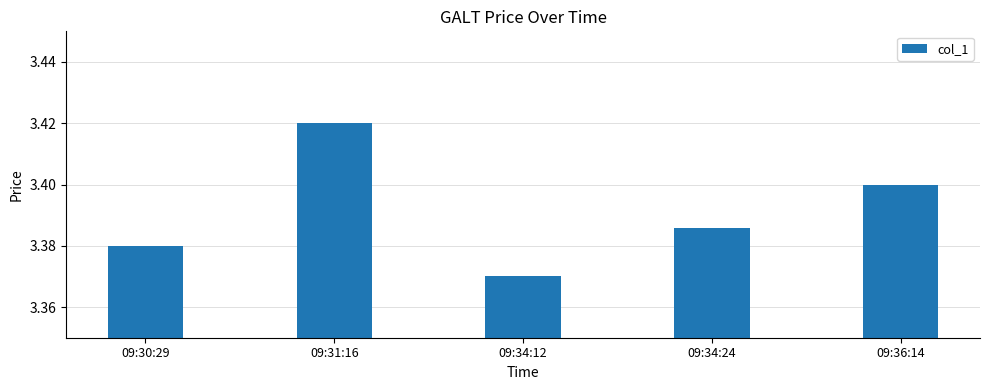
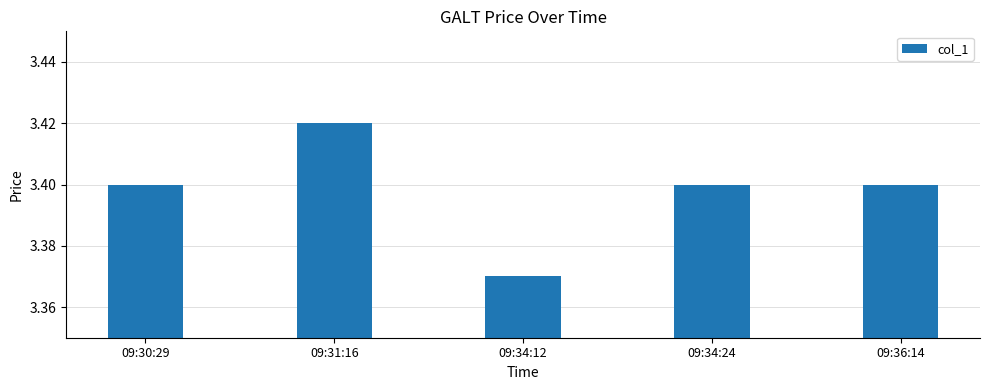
  {
-   "09:30:29": 3.38,
+   "09:30:29": 3.40,
    "09:31:16": 3.420,
    "09:34:12": 3.370,
-   "09:34:24": 3.386,
+   "09:34:24": 3.400,
    "09:36:14": 3.400
  }
